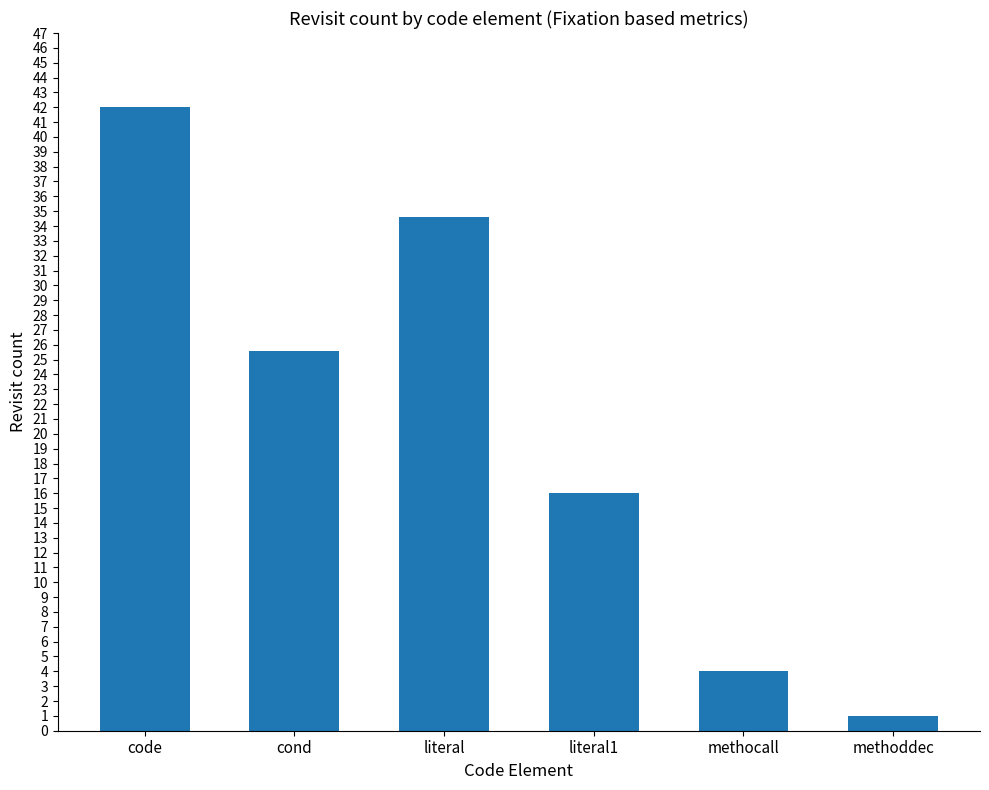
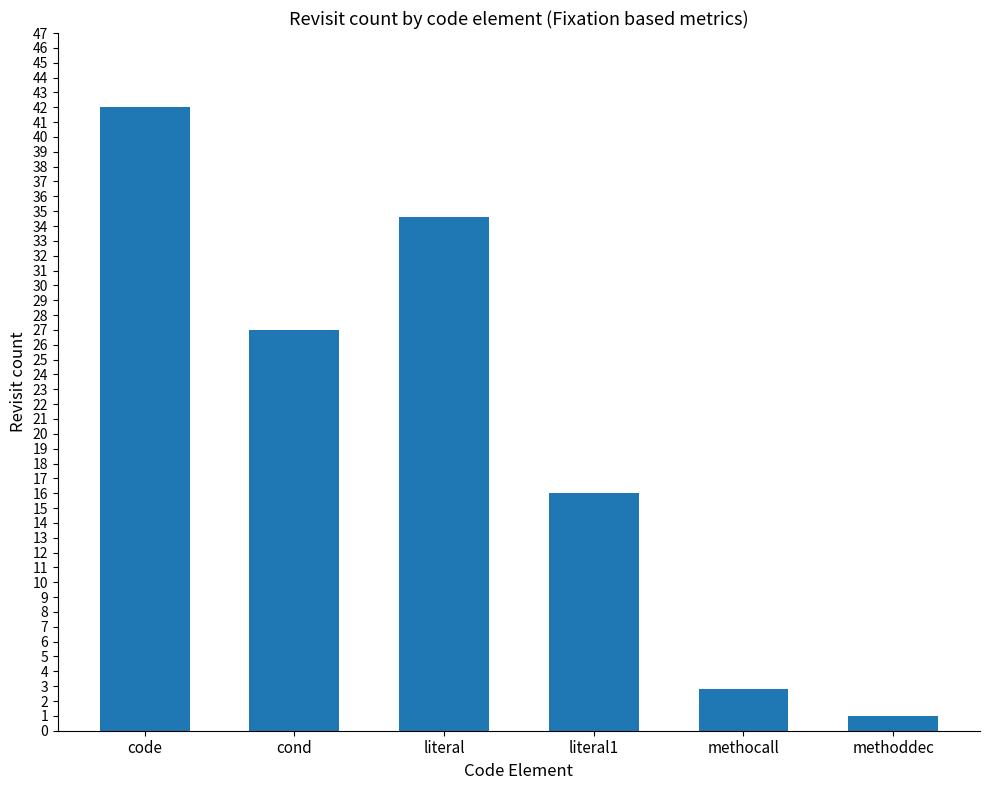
  {
    "code": 42.0,
-   "cond": 25.6,
+   "cond": 27.0,
    "literal": 34.6,
    "literal1": 16.0,
-   "methocall": 4.0,
+   "methocall": 2.8,
    "methoddec": 1.0
  }
